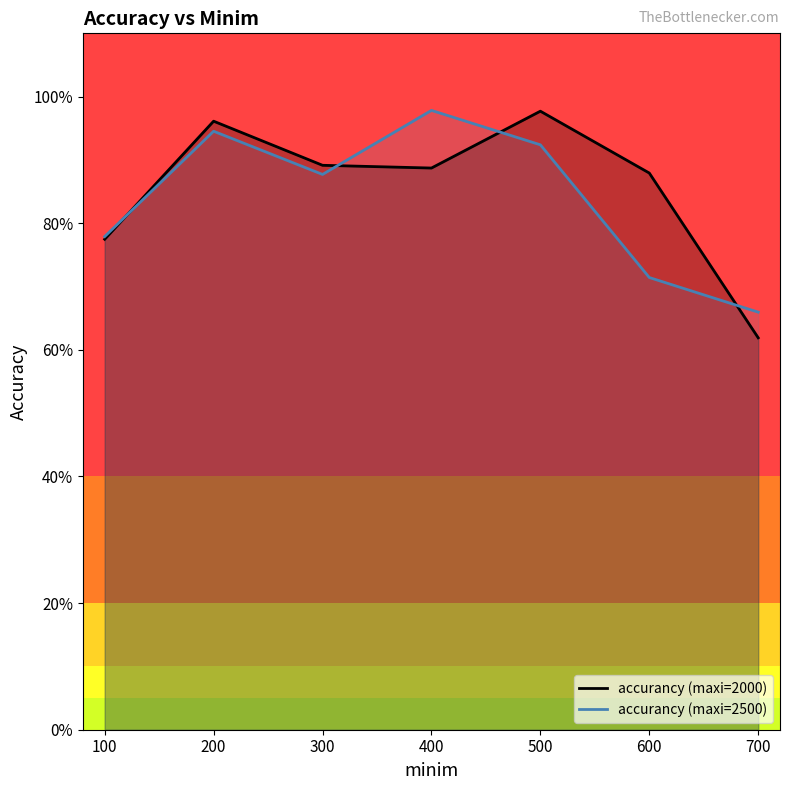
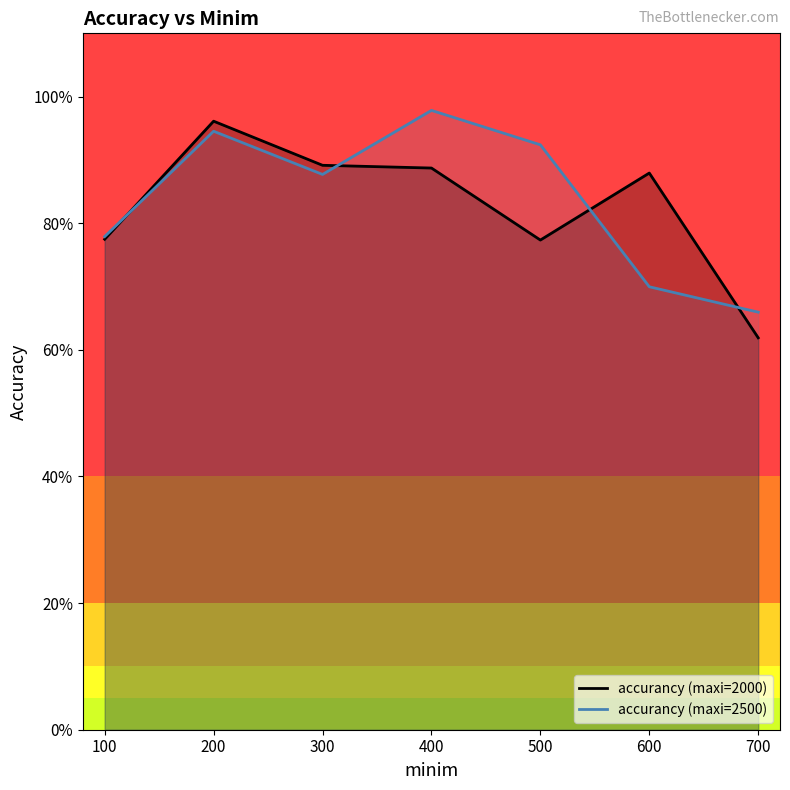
  {
    "accurancy (maxi=2000)": {
      "100": "77%",
      "200": "96%",
      "300": "89%",
      "400": "89%",
-     "500": "98%",
+     "500": "77%",
      "600": "88%",
      "700": "62%"
    },
    "accurancy (maxi=2500)": {
      "100": "78%",
      "200": "95%",
      "300": "88%",
      "400": "98%",
      "500": "92%",
-     "600": "71%",
+     "600": "70%",
      "700": "66%"
    }
  }
